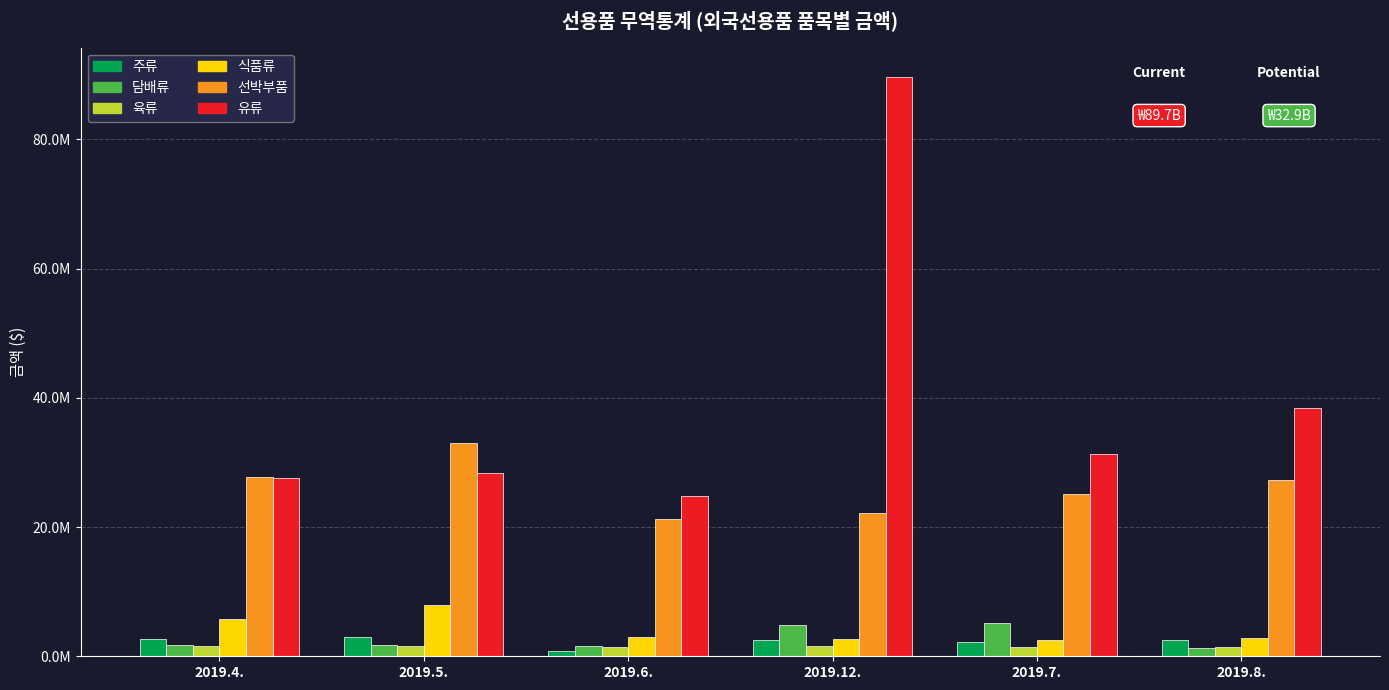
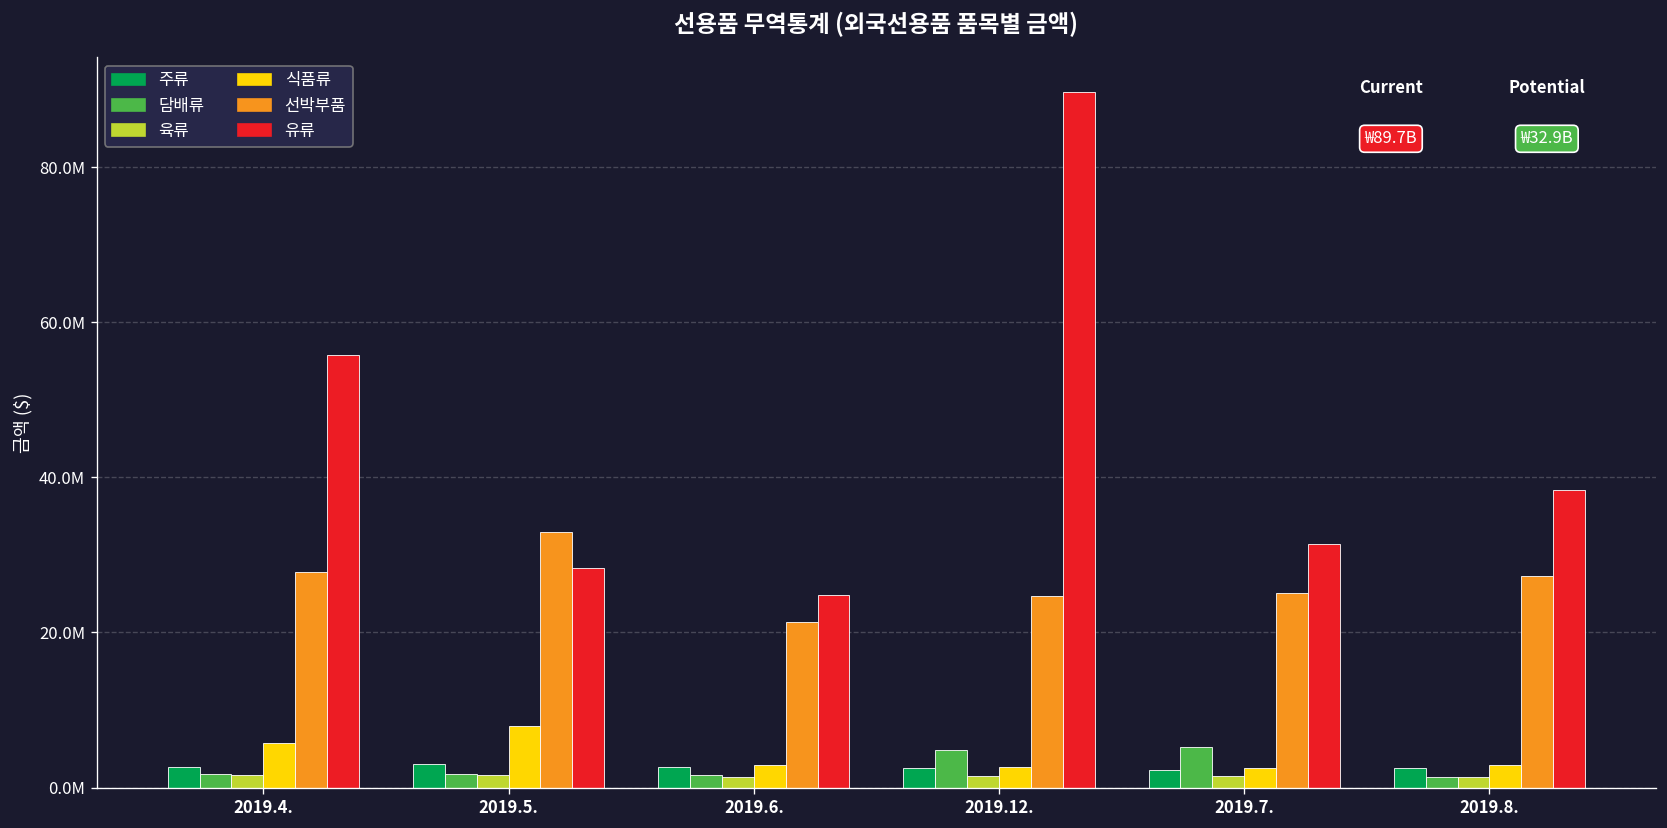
  {
    "주류": {
      "2019.4.": 3000000,
      "2019.5.": 3000000,
-     "2019.6.": 1000000,
+     "2019.6.": 3000000,
      "2019.12.": 3000000,
      "2019.7.": 2000000,
      "2019.8.": 2000000
    },
    "담배류": {
      "2019.4.": 2000000,
      "2019.5.": 2000000,
      "2019.6.": 2000000,
      "2019.12.": 5000000,
      "2019.7.": 5000000,
      "2019.8.": 1000000
    },
    "육류": {
      "2019.4.": 2000000,
      "2019.5.": 2000000,
      "2019.6.": 1000000,
      "2019.12.": 2000000,
      "2019.7.": 1000000,
      "2019.8.": 1000000
    },
    "식품류": {
      "2019.4.": 6000000,
      "2019.5.": 8000000,
      "2019.6.": 3000000,
      "2019.12.": 3000000,
      "2019.7.": 3000000,
      "2019.8.": 3000000
    },
    "선박부품": {
      "2019.4.": 28000000,
      "2019.5.": 33000000,
      "2019.6.": 21000000,
-     "2019.12.": 22000000,
+     "2019.12.": 25000000,
      "2019.7.": 25000000,
      "2019.8.": 27000000
    },
    "유류": {
-     "2019.4.": 28000000,
+     "2019.4.": 56000000,
      "2019.5.": 28000000,
      "2019.6.": 25000000,
      "2019.12.": 90000000,
      "2019.7.": 31000000,
      "2019.8.": 38000000
    }
  }
